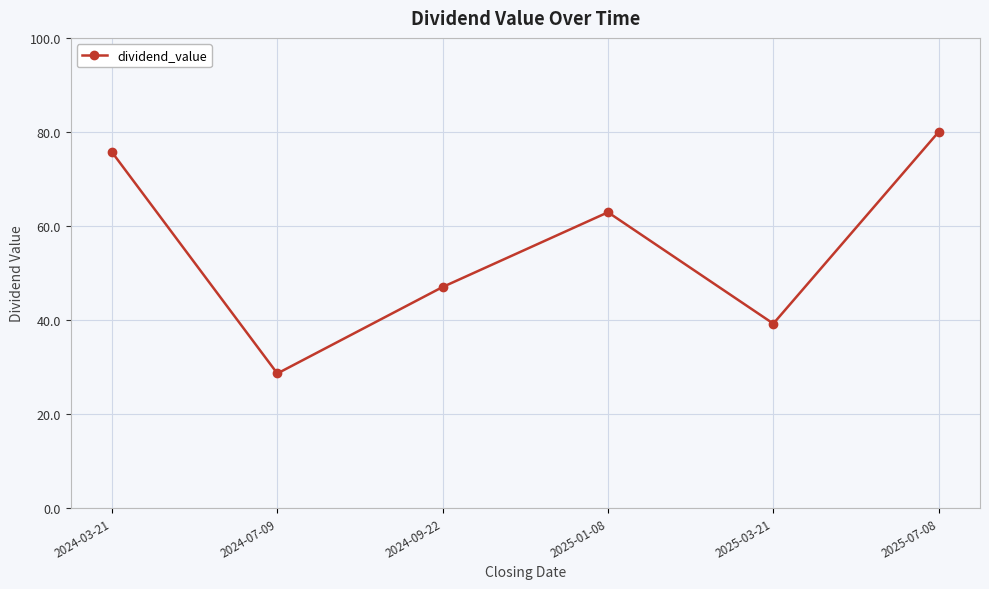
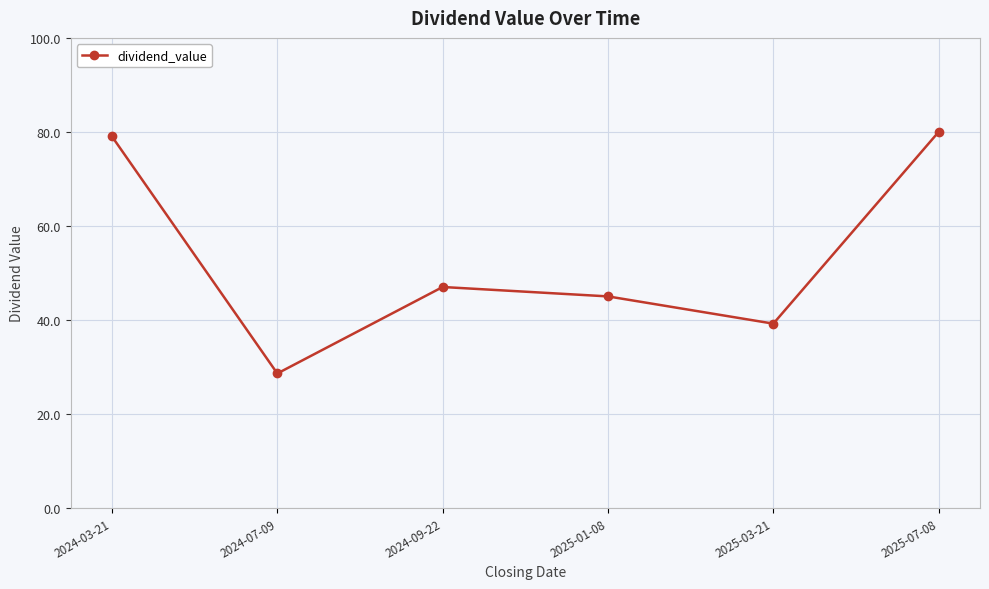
  {
-   "2024-03-21": 76,
+   "2024-03-21": 79,
    "2024-07-09": 29,
    "2024-09-22": 47,
-   "2025-01-08": 63,
+   "2025-01-08": 45,
    "2025-03-21": 39,
    "2025-07-08": 80
  }
